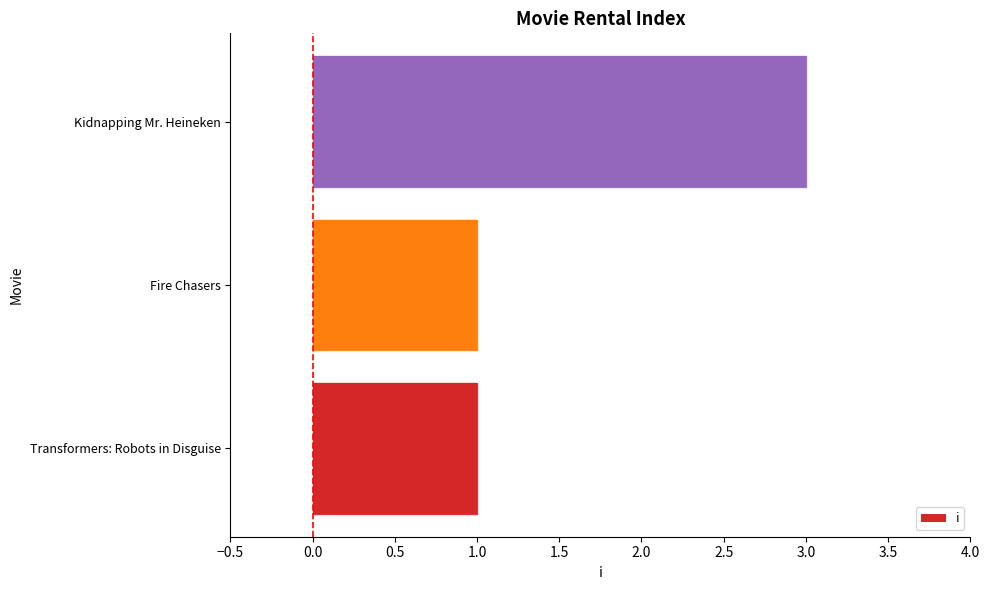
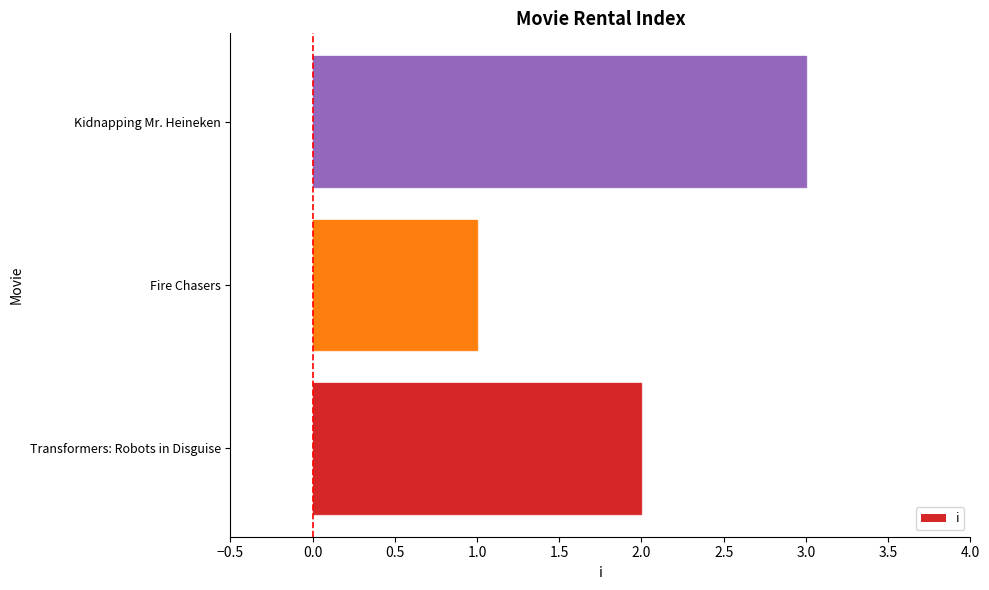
  {
    "Kidnapping Mr. Heineken": 3,
    "Fire Chasers": 1,
-   "Transformers: Robots in Disguise": 1
+   "Transformers: Robots in Disguise": 2
  }
